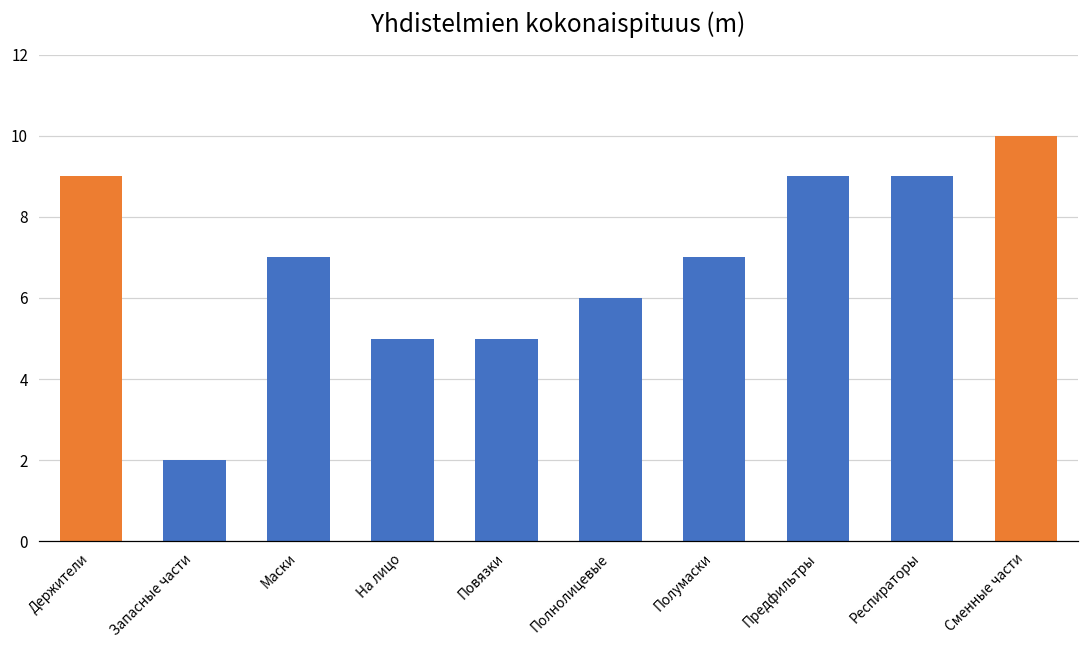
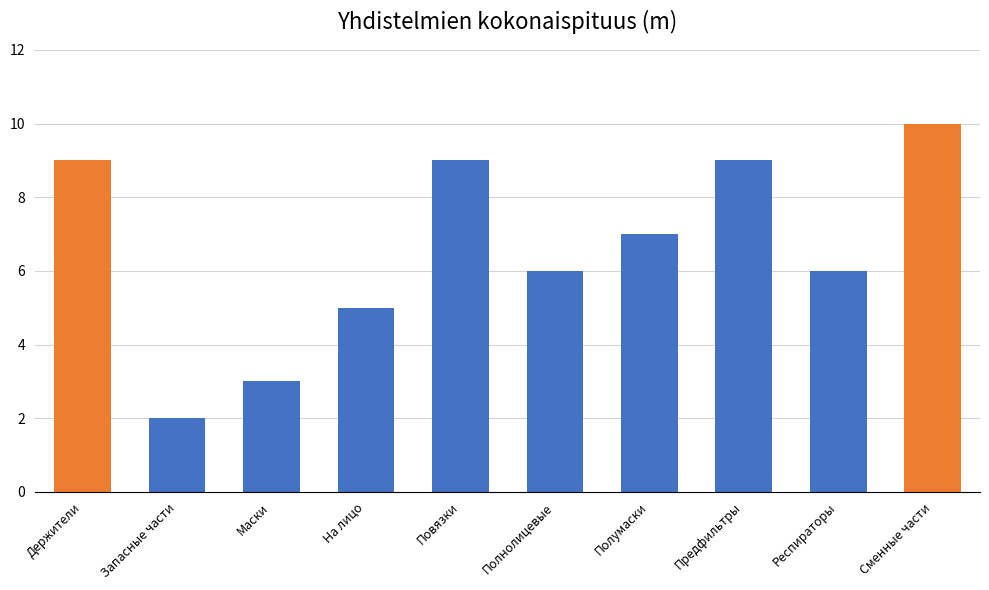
  {
    "Держители": 9,
    "Запасные части": 2,
-   "Маски": 7,
+   "Маски": 3,
    "На лицо": 5,
-   "Повязки": 5,
+   "Повязки": 9,
    "Полнолицевые": 6,
    "Полумаски": 7,
    "Предфильтры": 9,
-   "Респираторы": 9,
+   "Респираторы": 6,
    "Сменные части": 10
  }
